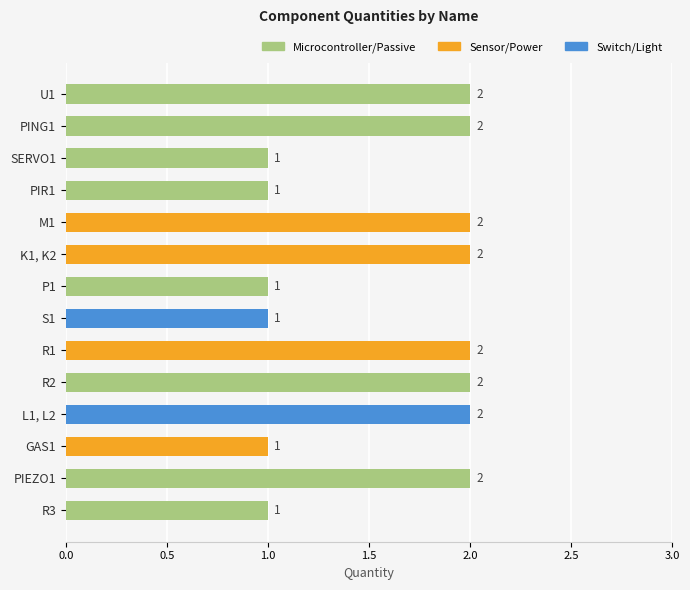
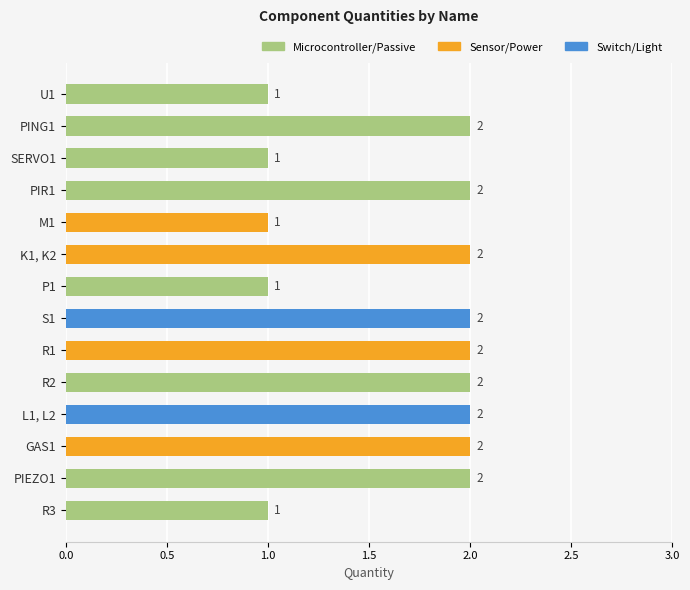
  {
-   "U1": 2,
+   "U1": 1,
    "PING1": 2,
    "SERVO1": 1,
-   "PIR1": 1,
-   "M1": 2,
+   "PIR1": 2,
+   "M1": 1,
    "K1, K2": 2,
    "P1": 1,
-   "S1": 1,
+   "S1": 2,
    "R1": 2,
    "R2": 2,
    "L1, L2": 2,
-   "GAS1": 1,
+   "GAS1": 2,
    "PIEZO1": 2,
    "R3": 1
  }
